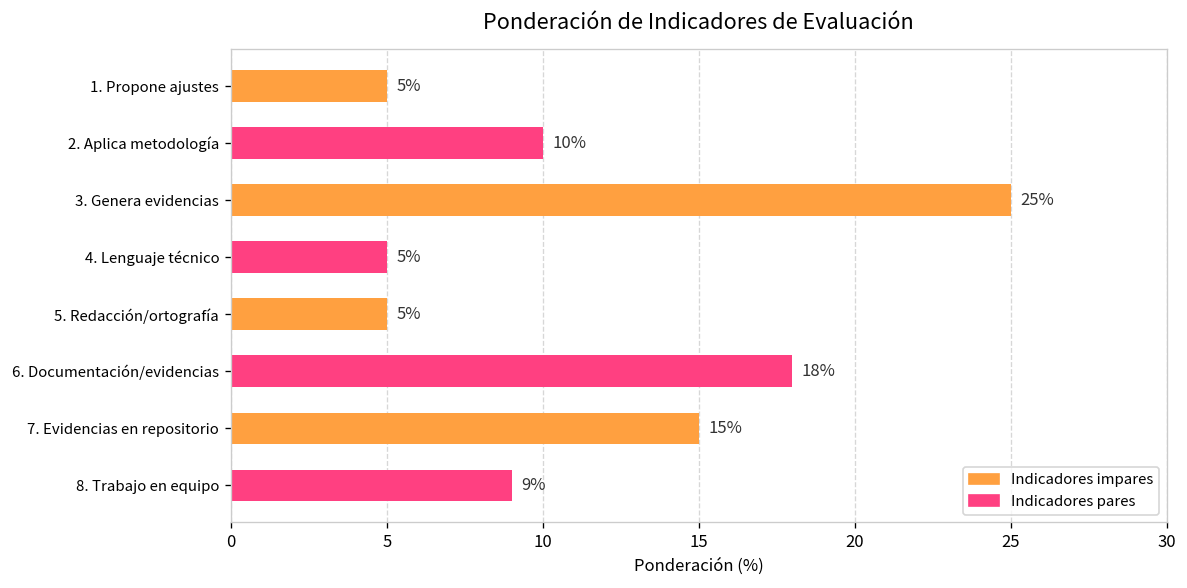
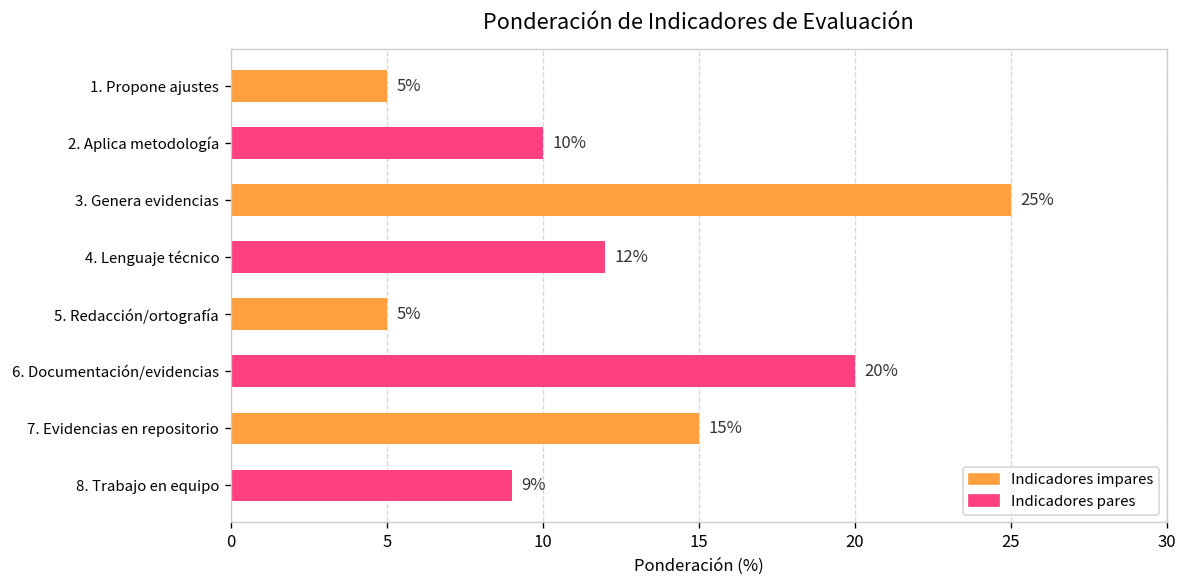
  {
    "1. Propone ajustes": "5%",
    "2. Aplica metodología": "10%",
    "3. Genera evidencias": "25%",
-   "4. Lenguaje técnico": "5%",
+   "4. Lenguaje técnico": "12%",
    "5. Redacción/ortografía": "5%",
-   "6. Documentación/evidencias": "18%",
+   "6. Documentación/evidencias": "20%",
    "7. Evidencias en repositorio": "15%",
    "8. Trabajo en equipo": "9%"
  }
